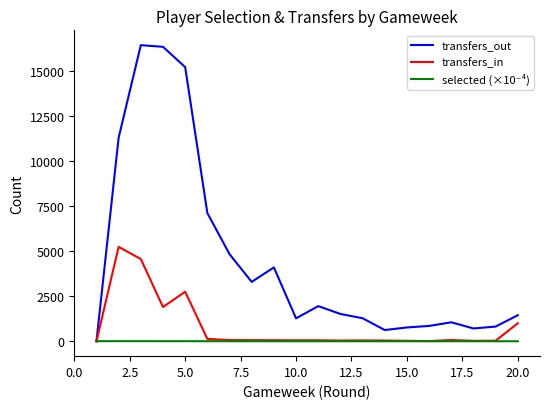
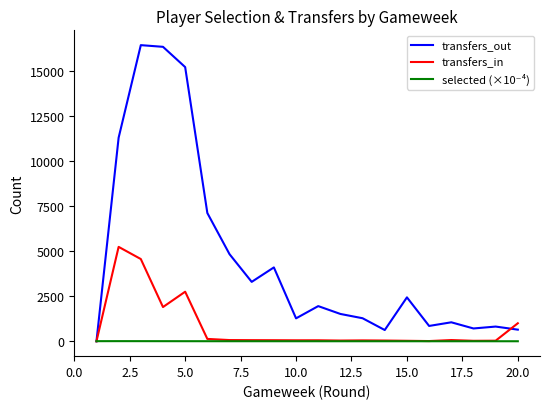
  {
    "transfers_out": {
      "5.0": 15200,
      "10.0": 1300,
-     "15.0": 800,
-     "20.0": 1500
+     "15.0": 2400,
+     "20.0": 600
    },
    "transfers_in": {
      "5.0": 2800,
      "20.0": 1000
    },
    "selected (×10⁻⁴)": {
      "5.0": 0,
      "20.0": 0
    }
  }
